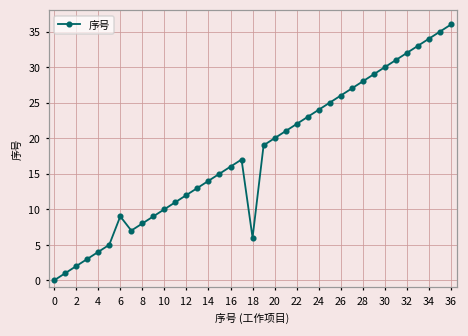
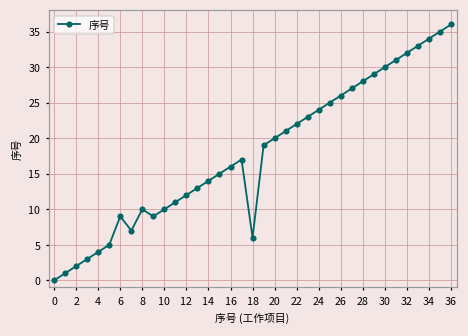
  {
    "0": 0,
    "2": 2,
    "4": 4,
    "6": 9,
-   "8": 8,
+   "8": 10,
    "10": 10,
    "12": 12,
    "14": 14,
    "16": 16,
    "18": 6,
    "20": 20,
    "22": 22,
    "24": 24,
    "26": 26,
    "28": 28,
    "30": 30,
    "32": 32,
    "34": 34,
    "36": 36
  }
